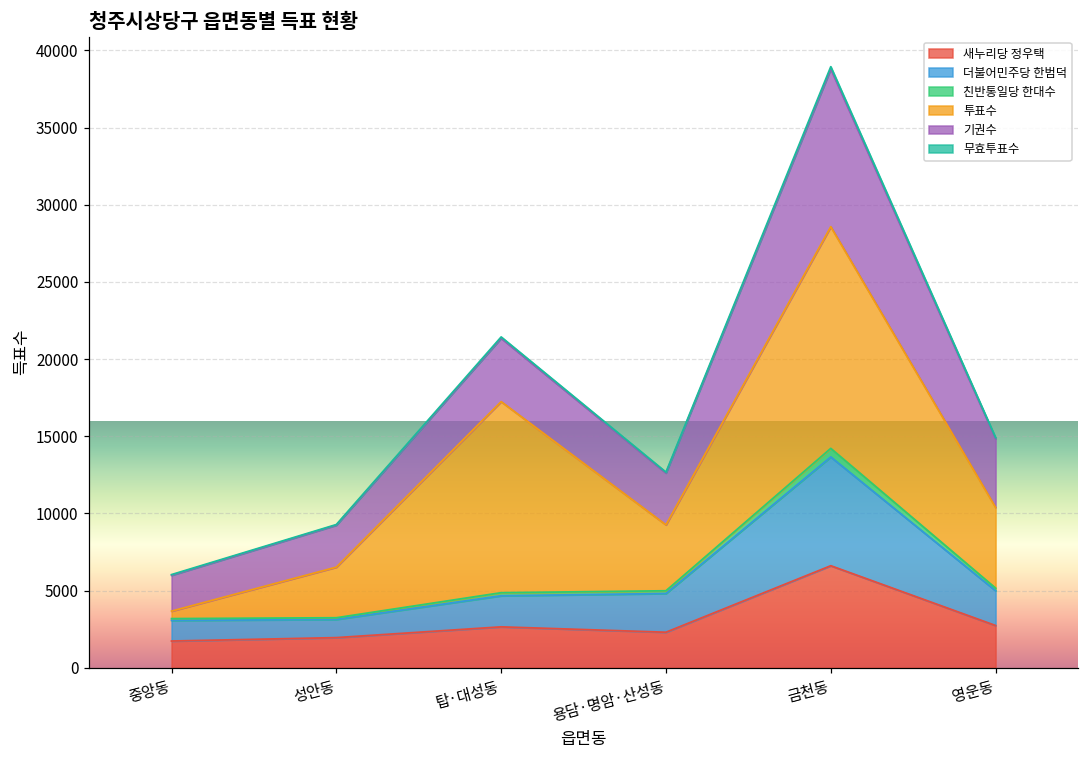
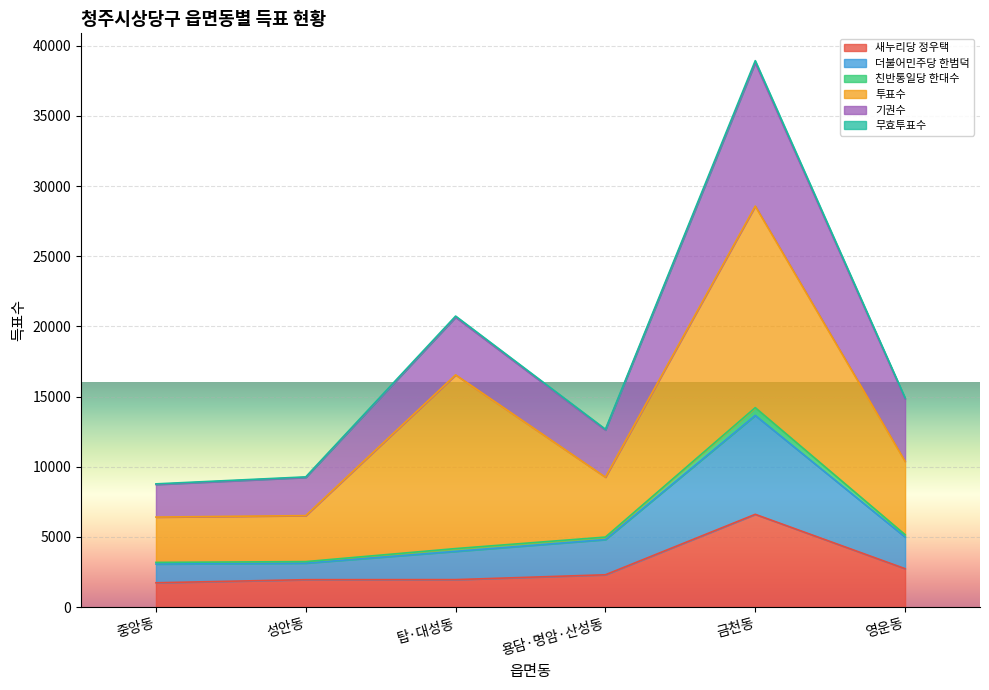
  {
    "새누리당 정우택": {
      "중앙동": 1700,
      "성안동": 2000,
-     "탑·대성동": 2700,
+     "탑·대성동": 2000,
      "용담·명암·산성동": 2300,
      "금천동": 6600,
      "영운동": 2700
    },
    "더불어민주당 한범덕": {
      "탑·대성동": 2000,
      "금천동": 7000
    },
    "투표수": {
-     "중앙동": 500,
+     "중앙동": 3200,
      "성안동": 3300,
      "탑·대성동": 12400,
      "용담·명암·산성동": 4300,
      "금천동": 14400,
      "영운동": 5200
    }
  }
